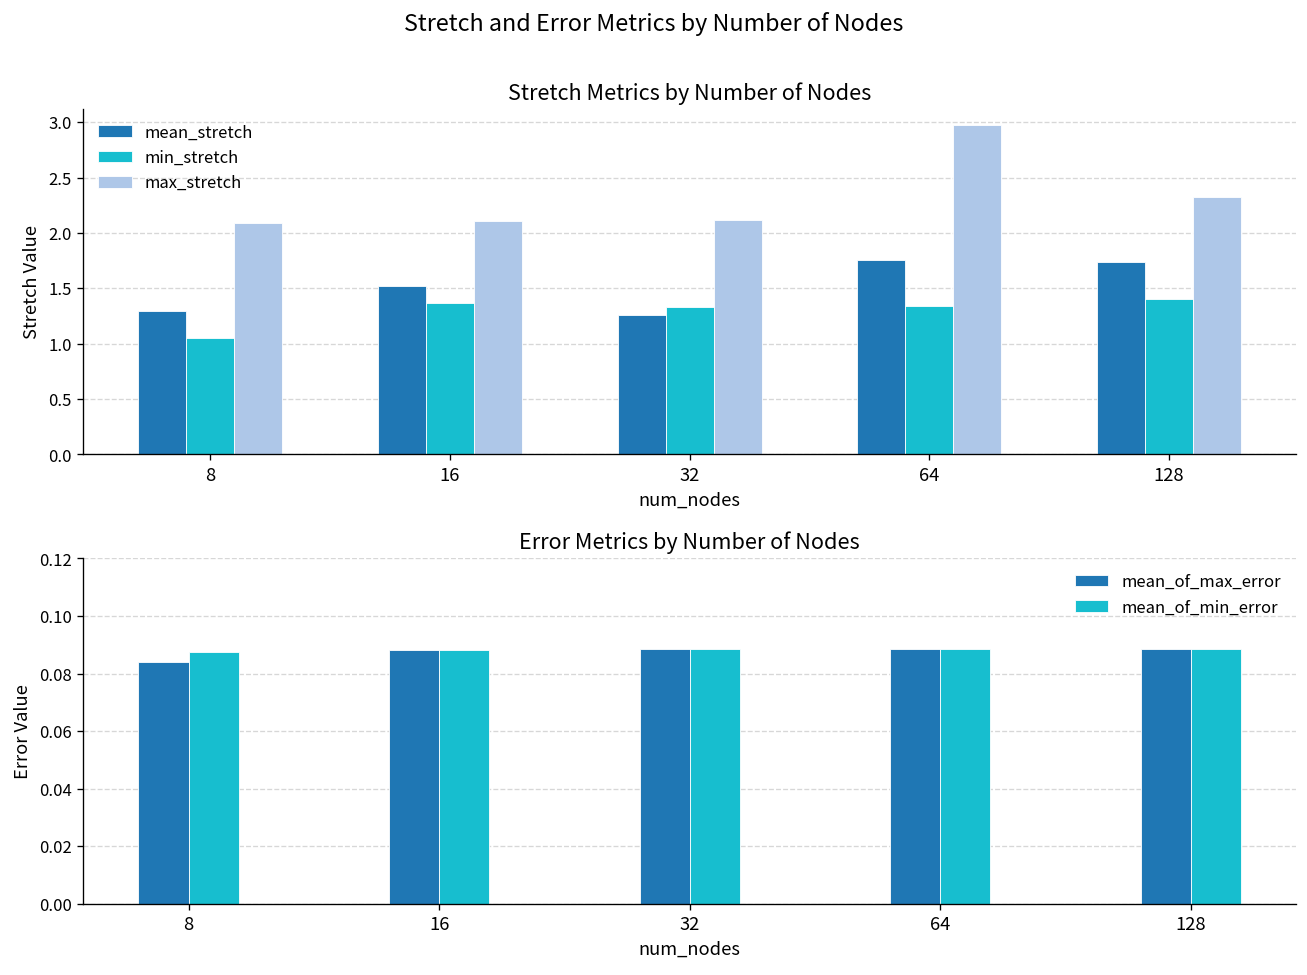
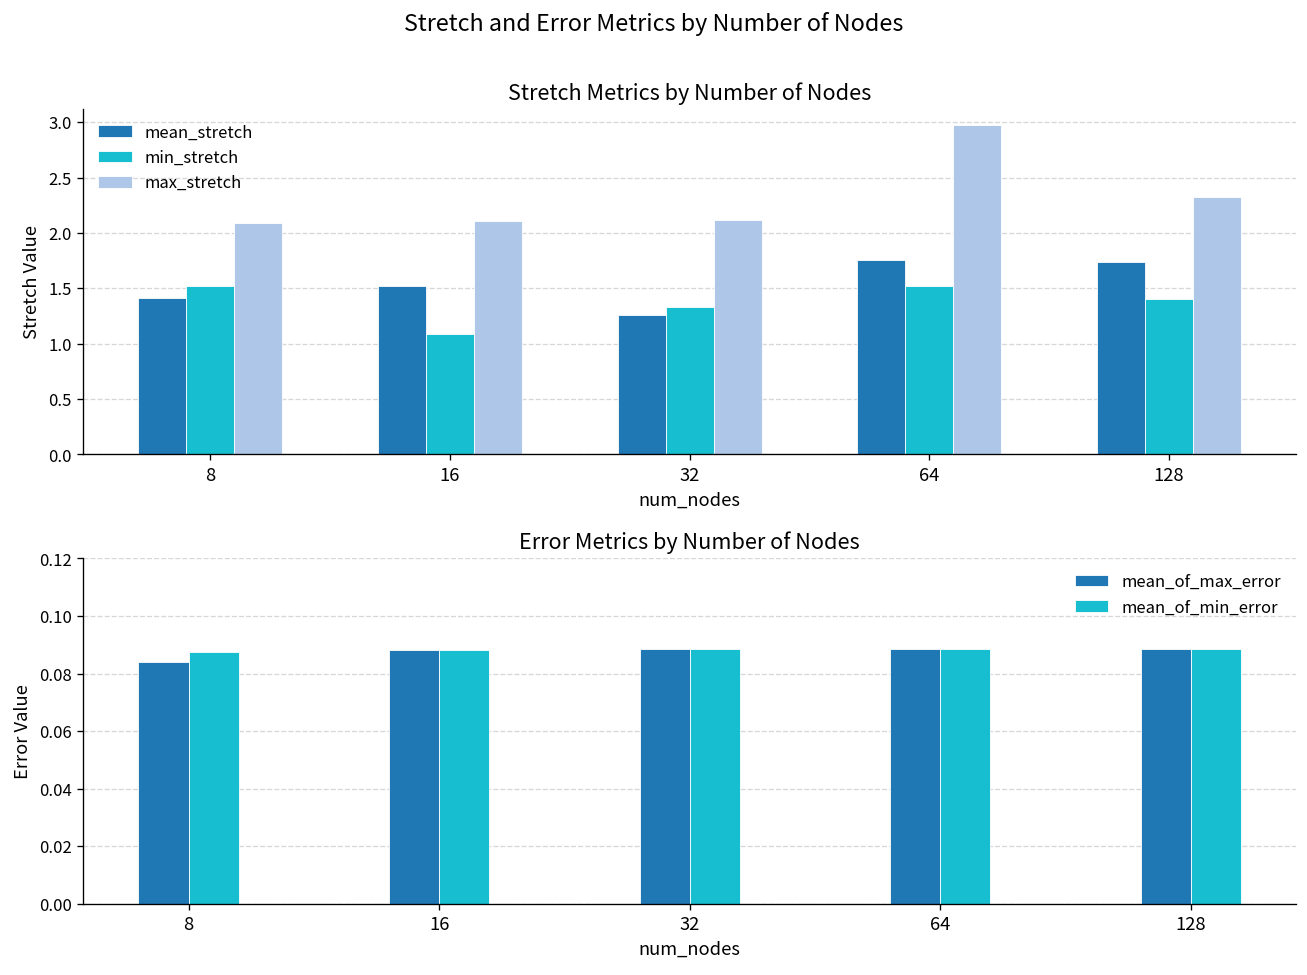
  {
    "Stretch Metrics by Number of Nodes": {
      "mean_stretch": {
-       "8": 1.3,
+       "8": 1.4,
        "16": 1.5,
        "32": 1.3,
        "64": 1.8,
        "128": 1.7
      },
      "min_stretch": {
-       "8": 1.1,
-       "16": 1.4,
+       "8": 1.5,
+       "16": 1.1,
        "32": 1.3,
-       "64": 1.3,
+       "64": 1.5,
        "128": 1.4
      },
      "max_stretch": {
        "8": 2.1,
        "16": 2.1,
        "32": 2.1,
        "64": 3.0,
        "128": 2.3
      }
    },
    "Error Metrics by Number of Nodes": {
      "mean_of_max_error": {
        "8": 0.084,
        "16": 0.088,
        "32": 0.089,
        "64": 0.089,
        "128": 0.089
      },
      "mean_of_min_error": {
        "8": 0.088,
        "16": 0.088,
        "32": 0.089,
        "64": 0.089,
        "128": 0.089
      }
    }
  }
